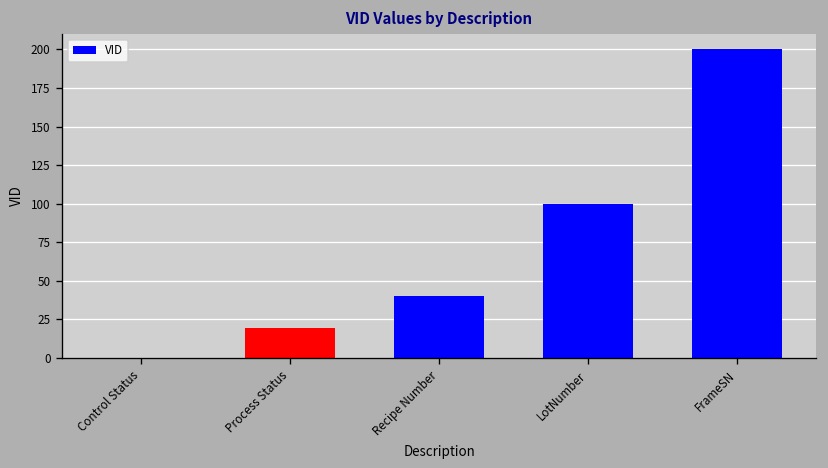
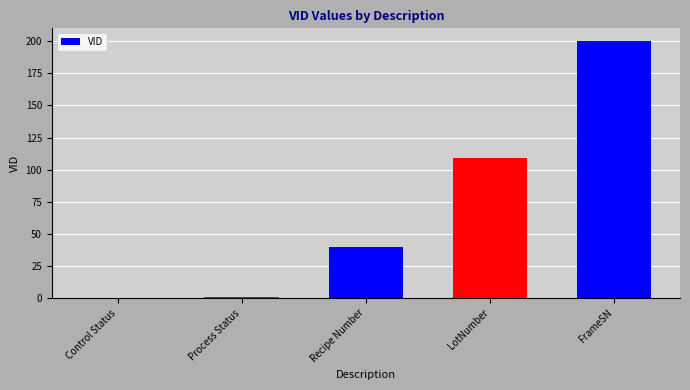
  {
    "Control Status": 0,
-   "Process Status": 19,
+   "Process Status": 1,
    "Recipe Number": 40,
-   "LotNumber": 100,
+   "LotNumber": 109,
    "FrameSN": 200
  }
